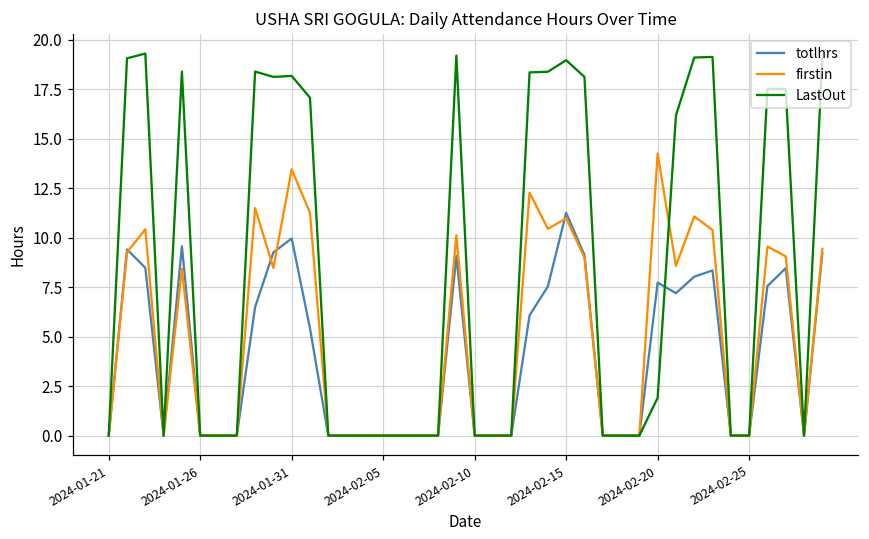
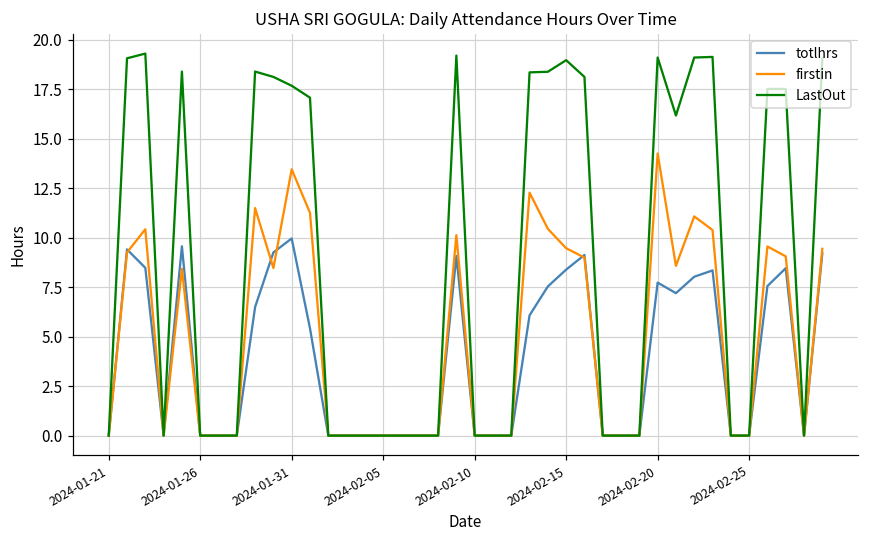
  {
    "totlhrs": {
      "2024-01-31": 10.0,
-     "2024-02-15": 11.3,
+     "2024-02-15": 8.4,
      "2024-02-20": 7.7
    },
    "firstin": {
      "2024-01-31": 13.5,
-     "2024-02-15": 11.0,
+     "2024-02-15": 9.5,
      "2024-02-20": 14.3
    },
    "LastOut": {
-     "2024-01-31": 18.2,
+     "2024-01-31": 17.7,
      "2024-02-15": 19.0,
-     "2024-02-20": 1.9
+     "2024-02-20": 19.1
    }
  }
